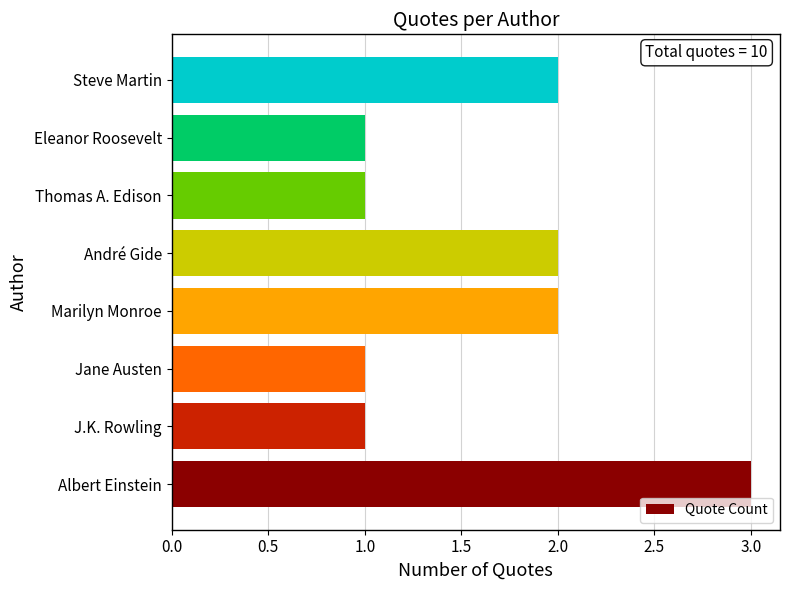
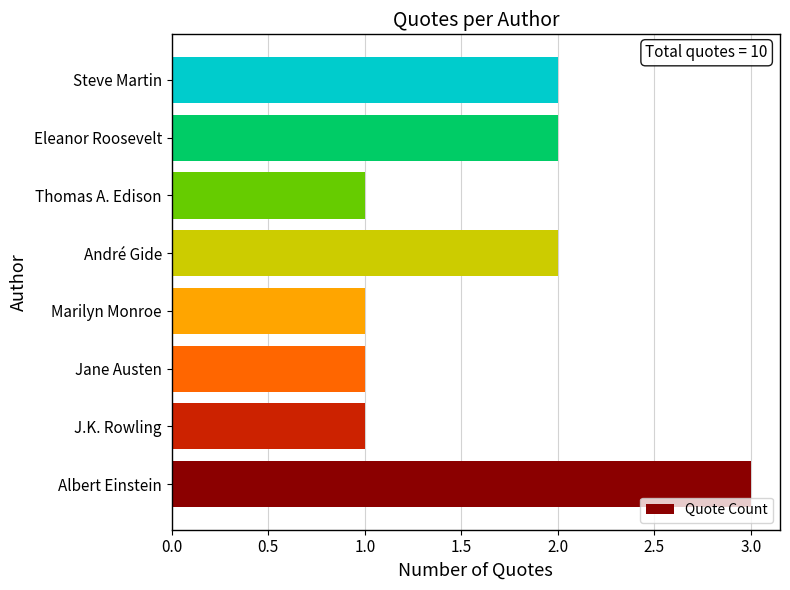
  {
    "Steve Martin": 2,
-   "Eleanor Roosevelt": 1,
+   "Eleanor Roosevelt": 2,
    "Thomas A. Edison": 1,
    "André Gide": 2,
-   "Marilyn Monroe": 2,
+   "Marilyn Monroe": 1,
    "Jane Austen": 1,
    "J.K. Rowling": 1,
    "Albert Einstein": 3
  }
